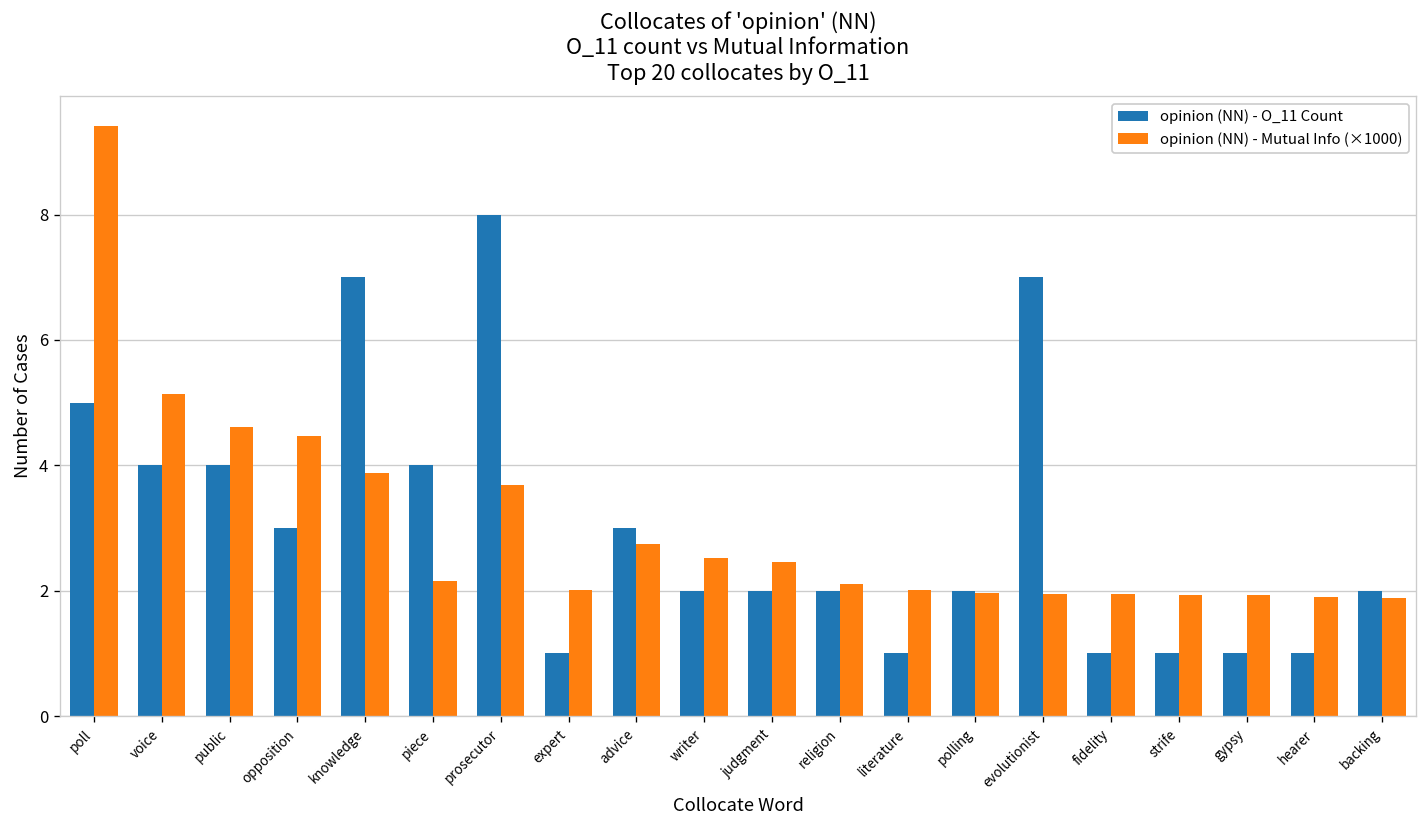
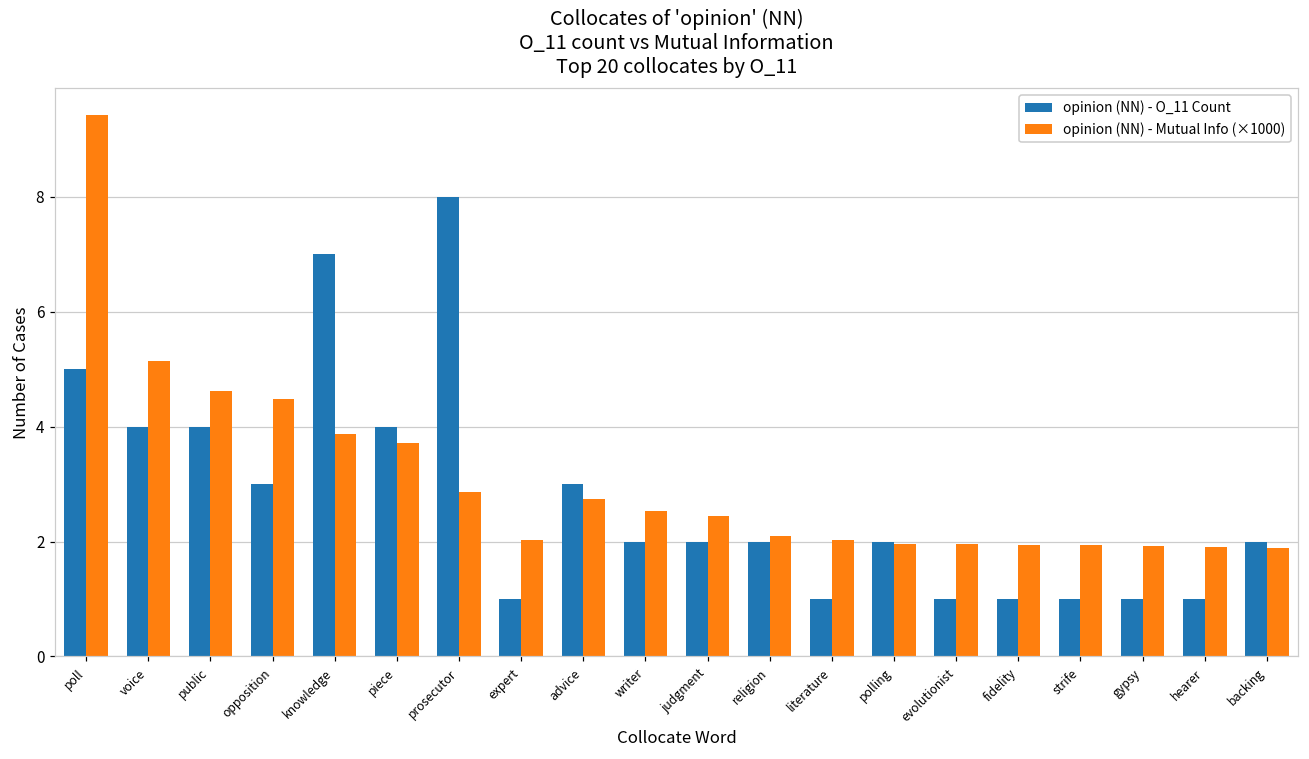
  {
    "opinion (NN) - O_11 Count": {
      "poll": 5,
      "voice": 4,
      "public": 4,
      "opposition": 3,
      "knowledge": 7,
      "piece": 4,
      "prosecutor": 8,
      "expert": 1,
      "advice": 3,
      "writer": 2,
      "judgment": 2,
      "religion": 2,
      "literature": 1,
      "polling": 2,
-     "evolutionist": 7,
+     "evolutionist": 1,
      "fidelity": 1,
      "strife": 1,
      "gypsy": 1,
      "hearer": 1,
      "backing": 2
    },
    "opinion (NN) - Mutual Info (×1000)": {
      "poll": 9.4,
      "voice": 5.1,
      "public": 4.6,
      "opposition": 4.5,
      "knowledge": 3.9,
-     "piece": 2.1,
-     "prosecutor": 3.7,
+     "piece": 3.7,
+     "prosecutor": 2.9,
      "expert": 2.0,
      "advice": 2.7,
      "writer": 2.5,
      "judgment": 2.5,
      "religion": 2.1,
      "literature": 2.0,
      "polling": 2.0,
      "evolutionist": 2.0,
      "fidelity": 1.9,
      "strife": 1.9,
      "gypsy": 1.9,
      "hearer": 1.9,
      "backing": 1.9
    }
  }
